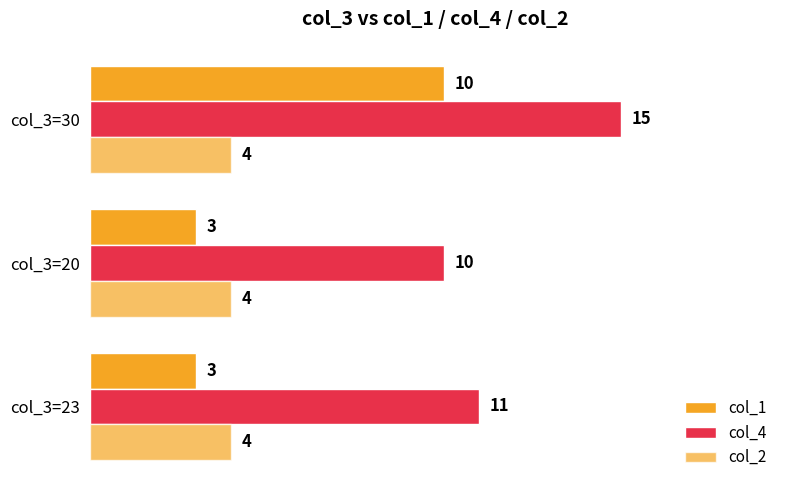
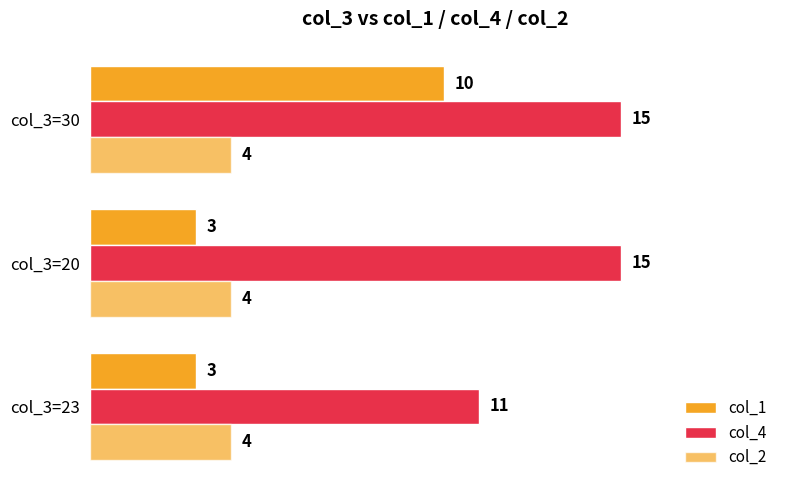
  {
    "col_4": {
      "col_3=30": 15,
-     "col_3=20": 10,
+     "col_3=20": 15,
      "col_3=23": 11
    }
  }
